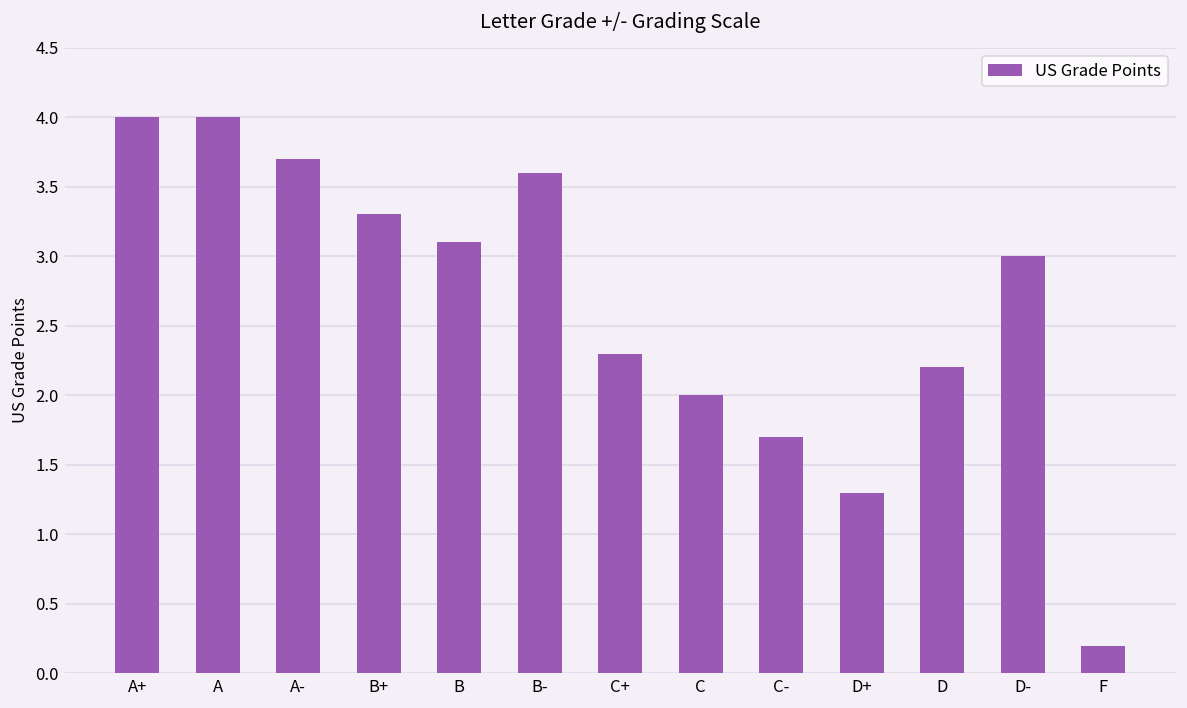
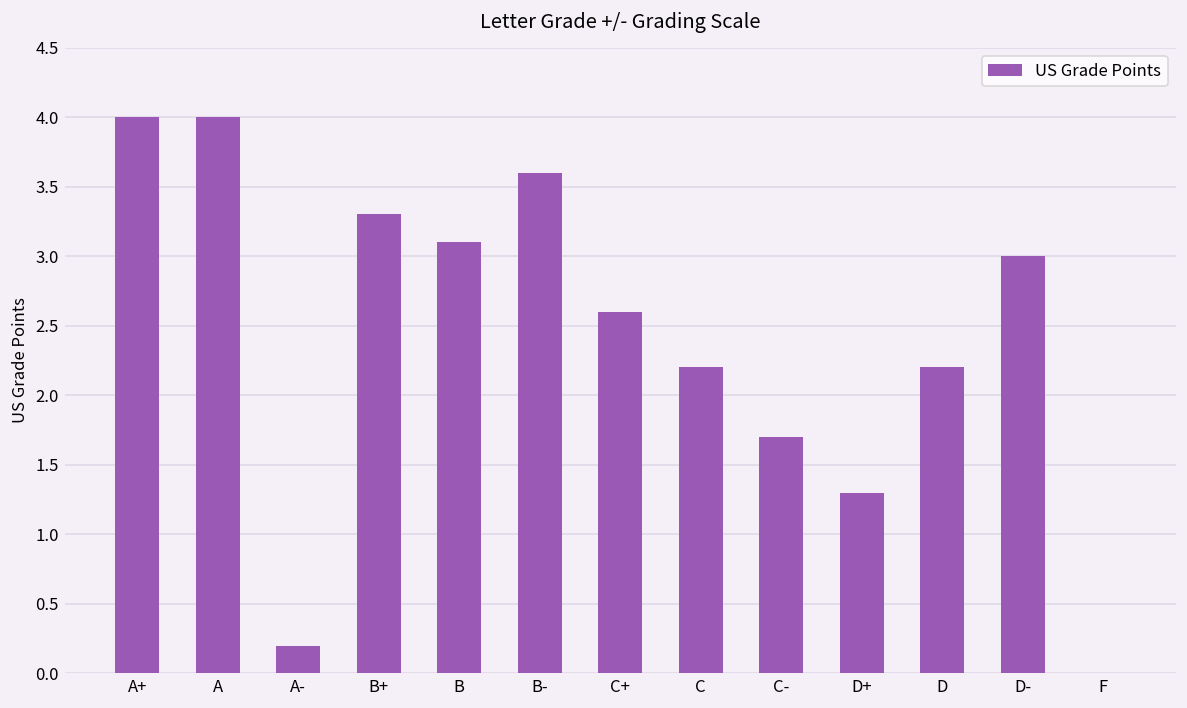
  {
    "A+": 4.0,
    "A": 4.0,
-   "A-": 3.7,
+   "A-": 0.2,
    "B+": 3.3,
    "B": 3.1,
    "B-": 3.6,
-   "C+": 2.3,
-   "C": 2.0,
+   "C+": 2.6,
+   "C": 2.2,
    "C-": 1.7,
    "D+": 1.3,
    "D": 2.2,
    "D-": 3.0,
-   "F": 0.2
+   "F": 0.0
  }
